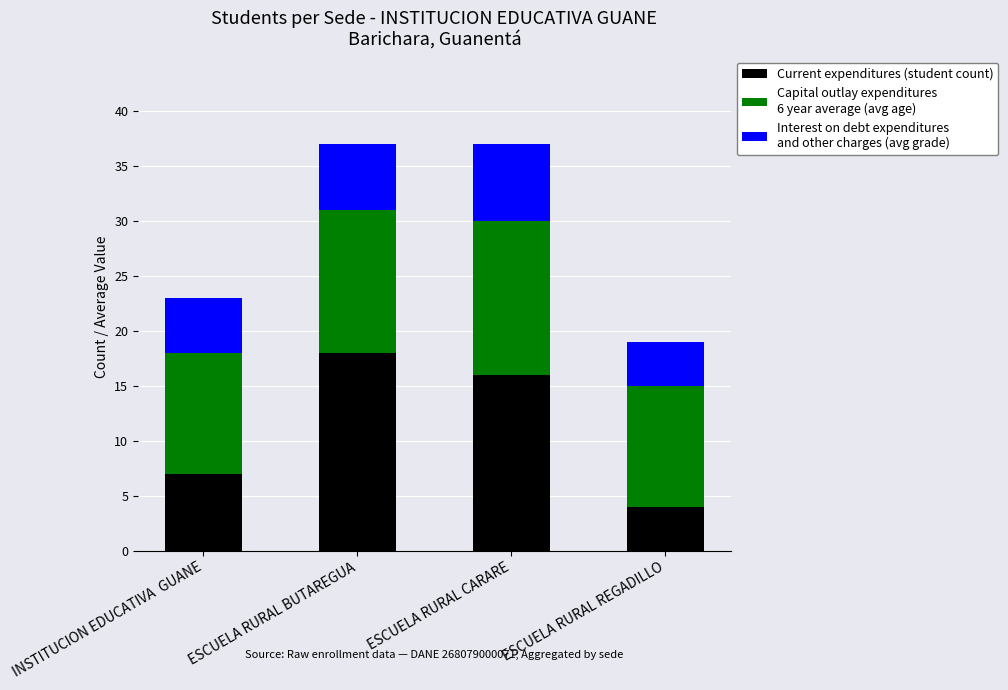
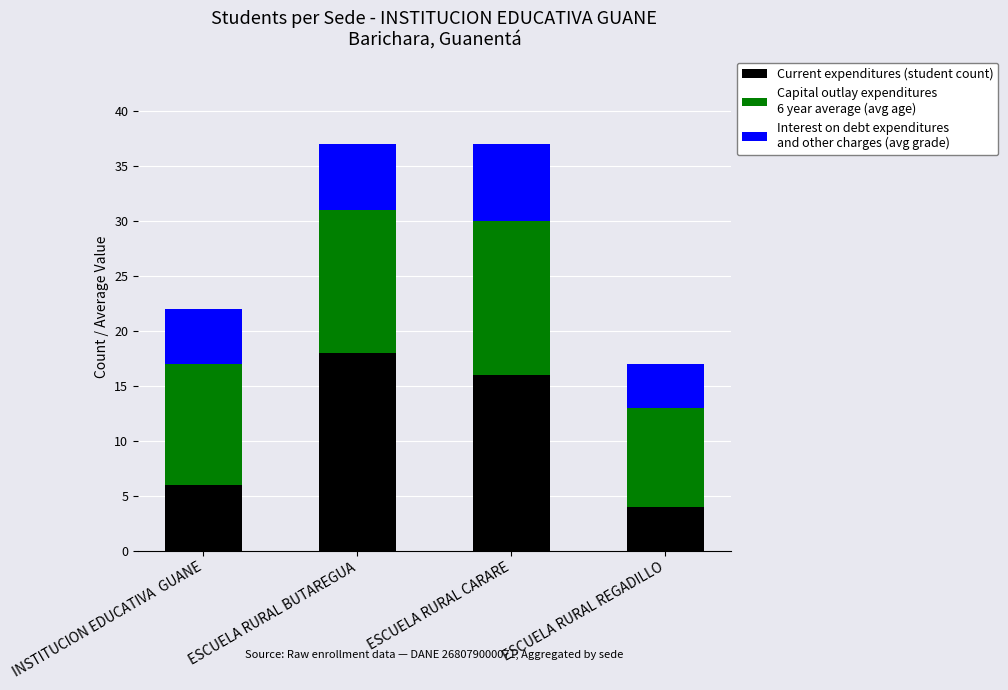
  {
    "Current expenditures (student count)": {
-     "INSTITUCION EDUCATIVA GUANE": 7,
+     "INSTITUCION EDUCATIVA GUANE": 6,
      "ESCUELA RURAL BUTAREGUA": 18,
      "ESCUELA RURAL CARARE": 16,
      "ESCUELA RURAL REGADILLO": 4
    },
    "Capital outlay expenditures 6 year average (avg age)": {
      "INSTITUCION EDUCATIVA GUANE": 11,
      "ESCUELA RURAL BUTAREGUA": 13,
      "ESCUELA RURAL CARARE": 14,
-     "ESCUELA RURAL REGADILLO": 11
+     "ESCUELA RURAL REGADILLO": 9
    },
    "Interest on debt expenditures and other charges (avg grade)": {
      "INSTITUCION EDUCATIVA GUANE": 5,
      "ESCUELA RURAL BUTAREGUA": 6,
      "ESCUELA RURAL CARARE": 7,
      "ESCUELA RURAL REGADILLO": 4
    }
  }
